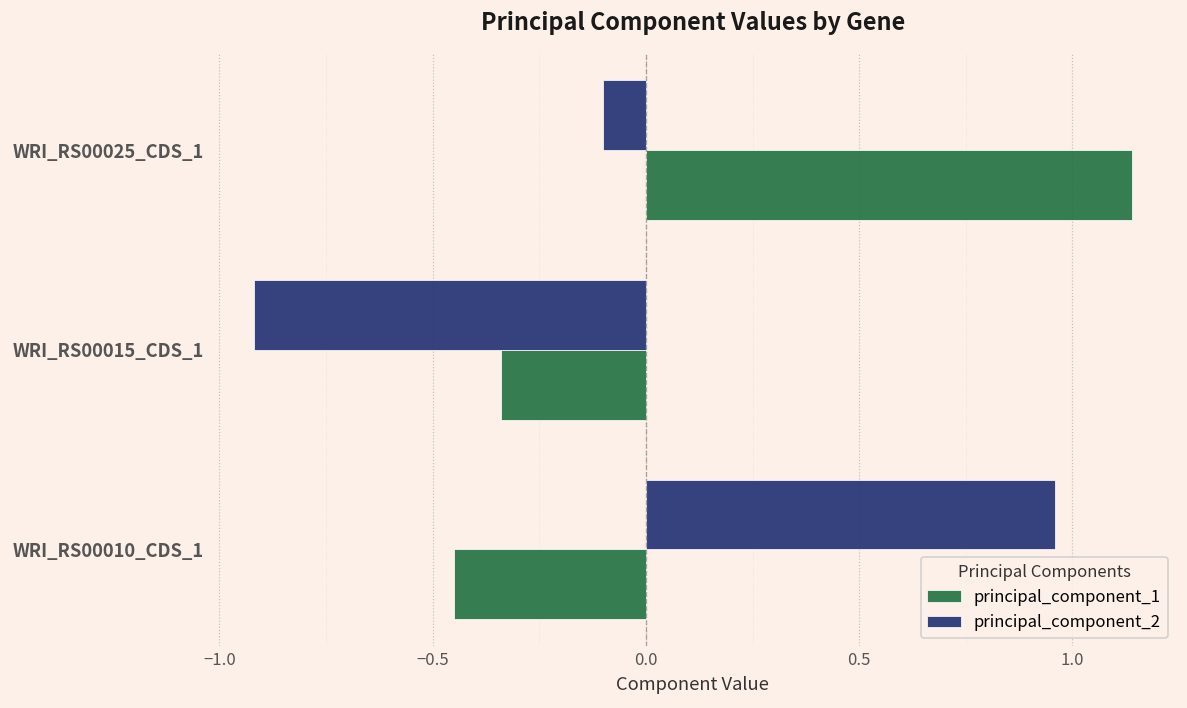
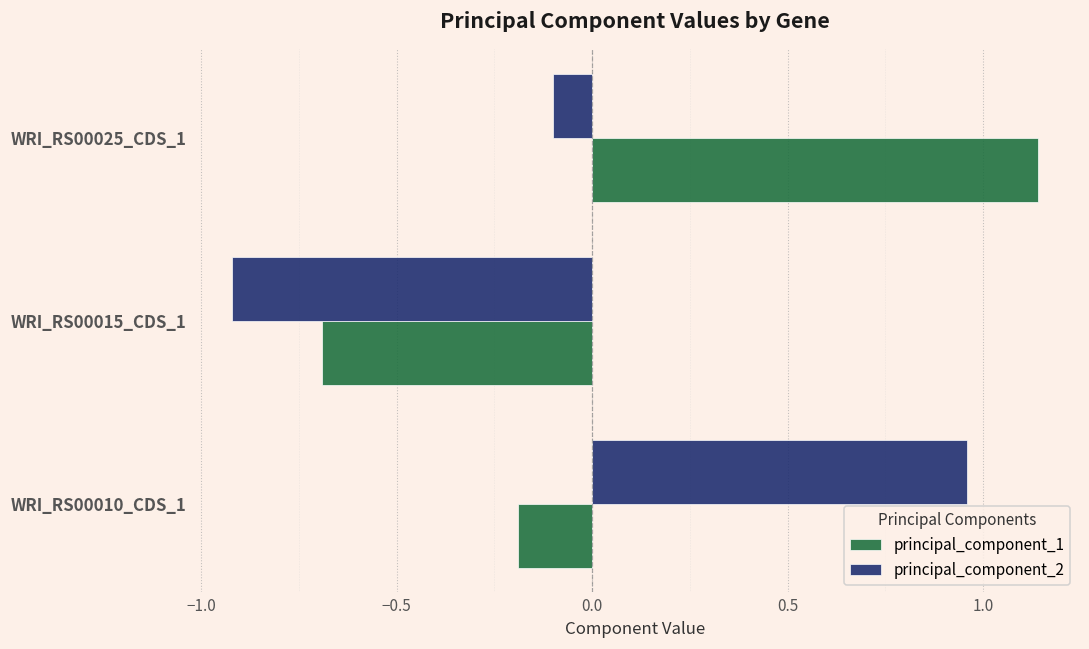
  {
    "principal_component_1": {
      "WRI_RS00025_CDS_1": 1.14,
-     "WRI_RS00015_CDS_1": -0.34,
-     "WRI_RS00010_CDS_1": -0.45
+     "WRI_RS00015_CDS_1": -0.69,
+     "WRI_RS00010_CDS_1": -0.19
    },
    "principal_component_2": {
      "WRI_RS00025_CDS_1": -0.10,
      "WRI_RS00015_CDS_1": -0.92,
      "WRI_RS00010_CDS_1": 0.96
    }
  }
